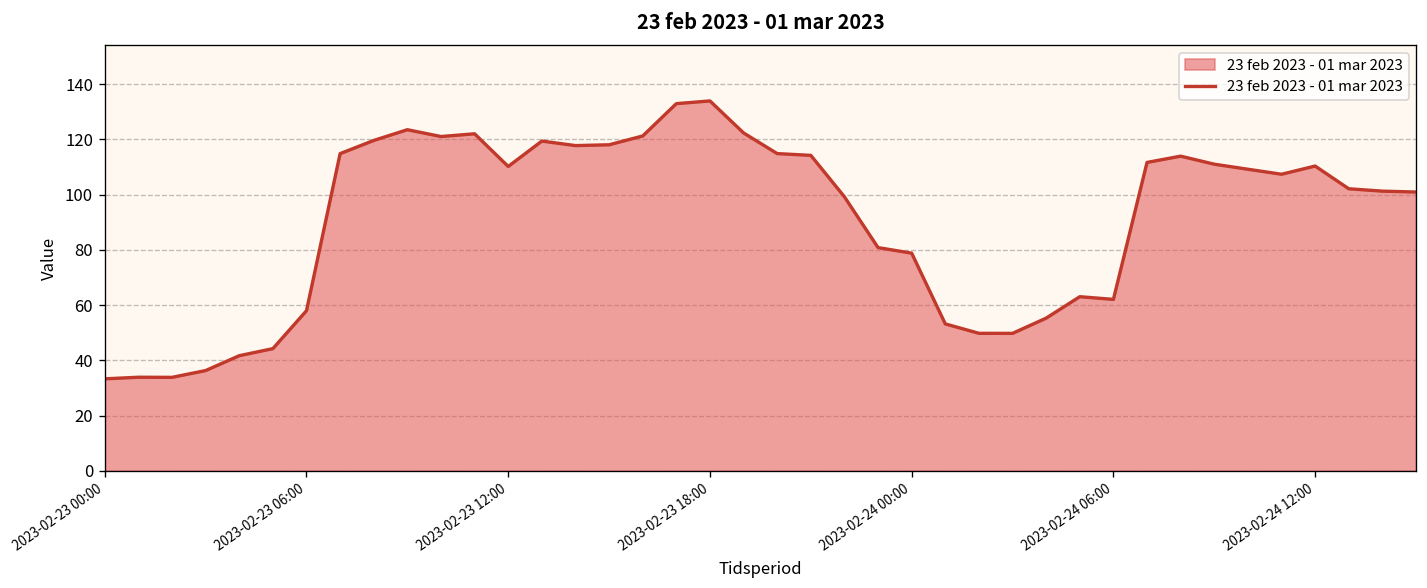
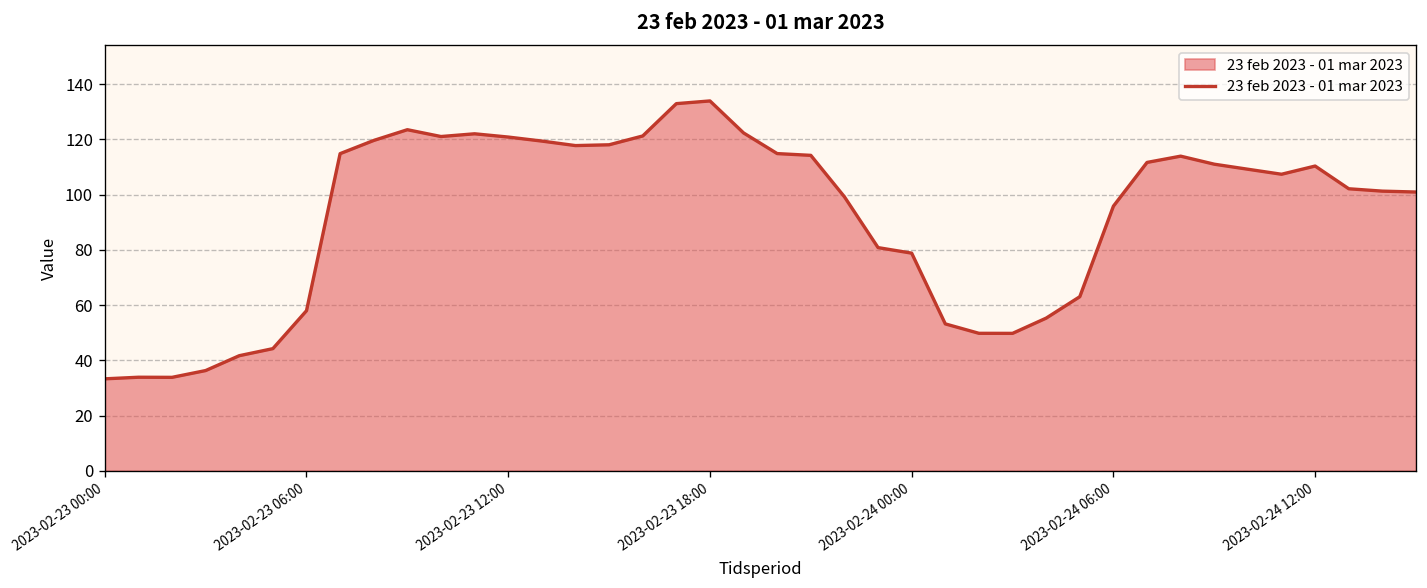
  {
    "2023-02-23 00:00": 33,
    "2023-02-23 06:00": 58,
-   "2023-02-23 12:00": 110,
+   "2023-02-23 12:00": 121,
    "2023-02-23 18:00": 134,
    "2023-02-24 00:00": 79,
-   "2023-02-24 06:00": 62,
+   "2023-02-24 06:00": 96,
    "2023-02-24 12:00": 110
  }
